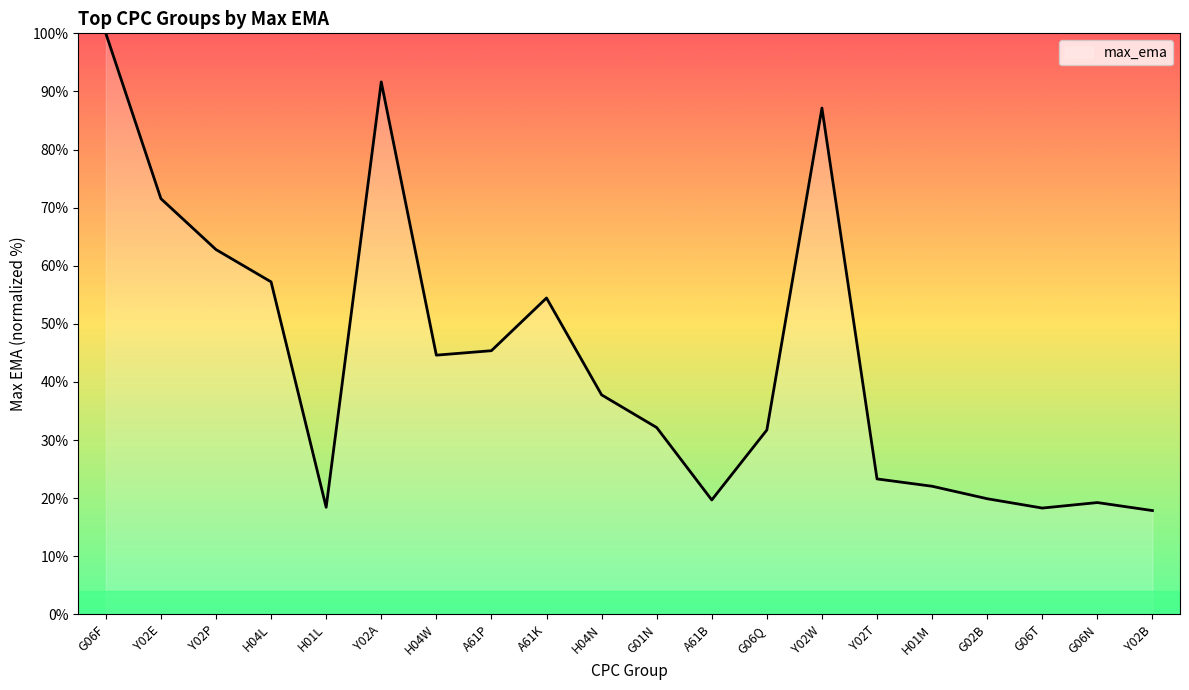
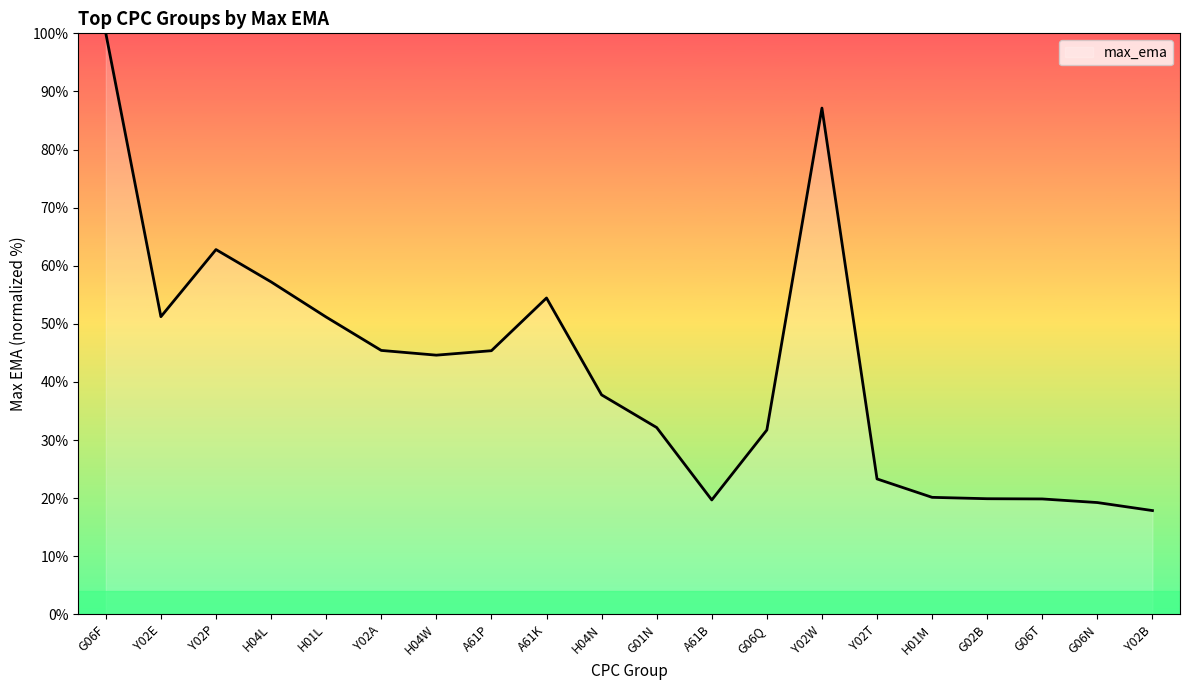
  {
    "G06F": "100%",
-   "Y02E": "72%",
+   "Y02E": "51%",
    "Y02P": "63%",
    "H04L": "57%",
-   "H01L": "18%",
-   "Y02A": "92%",
+   "H01L": "51%",
+   "Y02A": "45%",
    "H04W": "45%",
    "A61P": "45%",
    "A61K": "54%",
    "H04N": "38%",
    "G01N": "32%",
    "A61B": "20%",
    "G06Q": "32%",
    "Y02W": "87%",
    "Y02T": "23%",
-   "H01M": "22%",
+   "H01M": "20%",
    "G02B": "20%",
-   "G06T": "18%",
+   "G06T": "20%",
    "G06N": "19%",
    "Y02B": "18%"
  }
